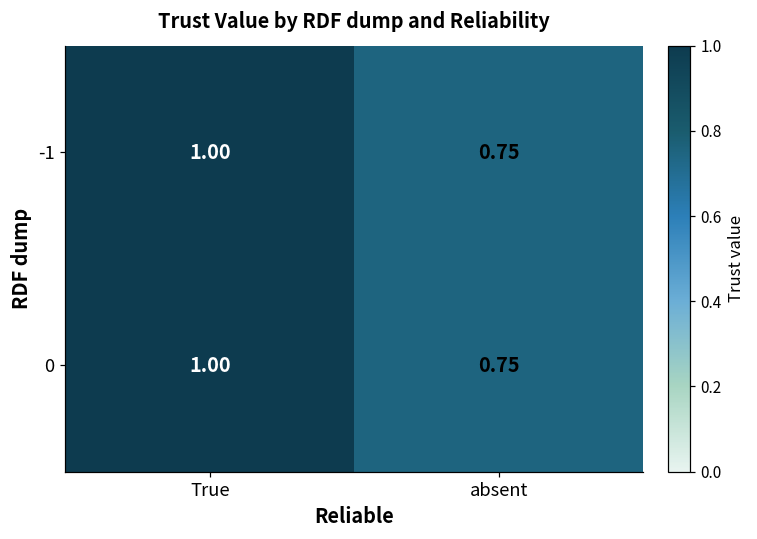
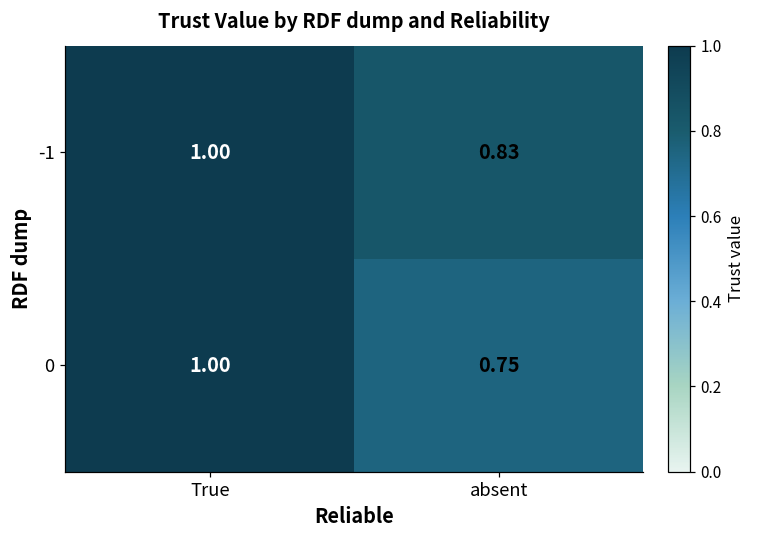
  {
    "-1": {
      "True": 1.00,
-     "absent": 0.75
+     "absent": 0.83
    },
    "0": {
      "True": 1.00,
      "absent": 0.75
    }
  }
